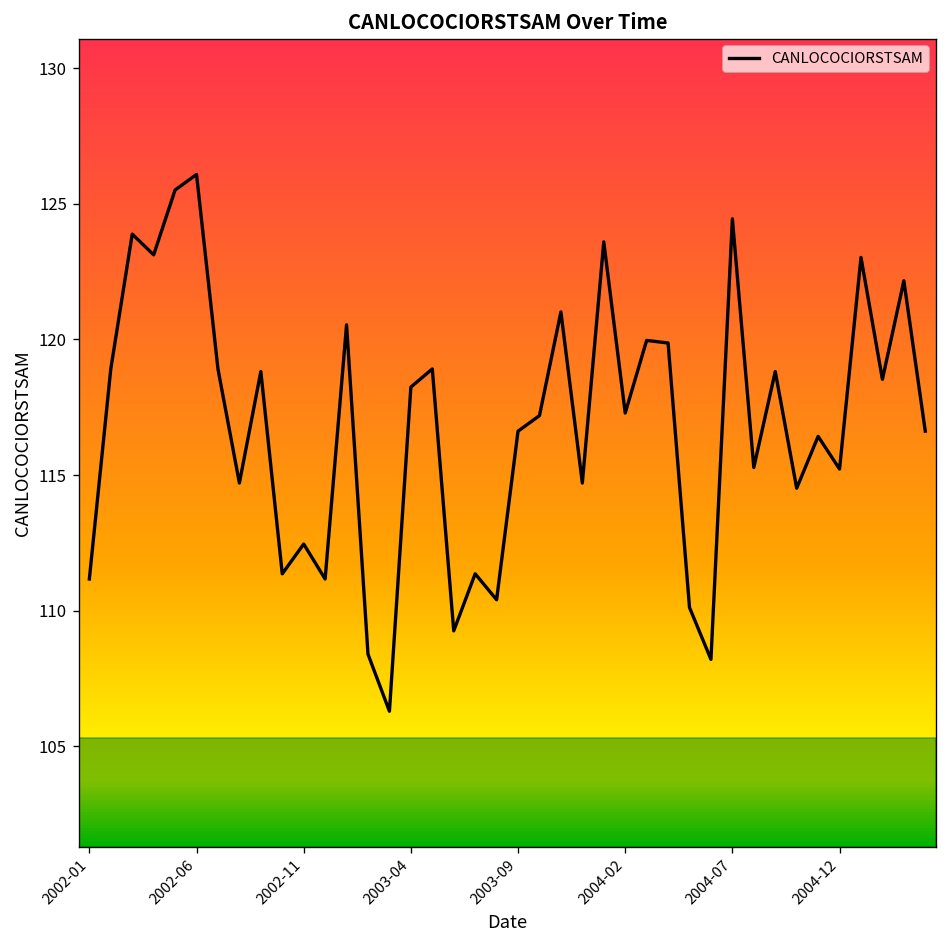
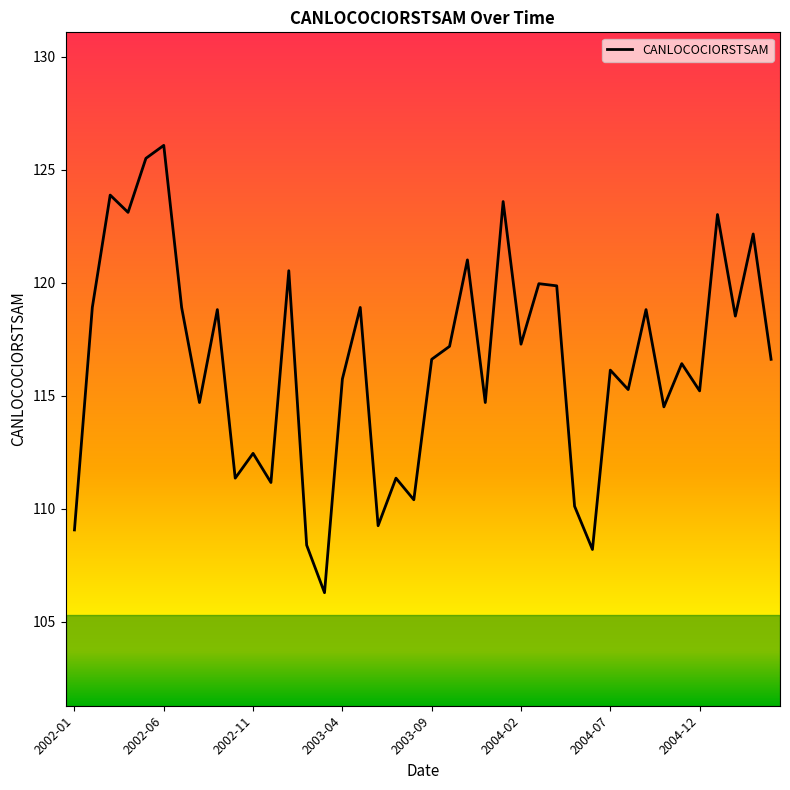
  {
-   "2002-01": 111.2,
+   "2002-01": 109.1,
    "2002-06": 126.1,
    "2002-11": 112.5,
-   "2003-04": 118.2,
+   "2003-04": 115.7,
    "2003-09": 116.6,
    "2004-02": 117.3,
-   "2004-07": 124.4,
+   "2004-07": 116.1,
    "2004-12": 115.2
  }
